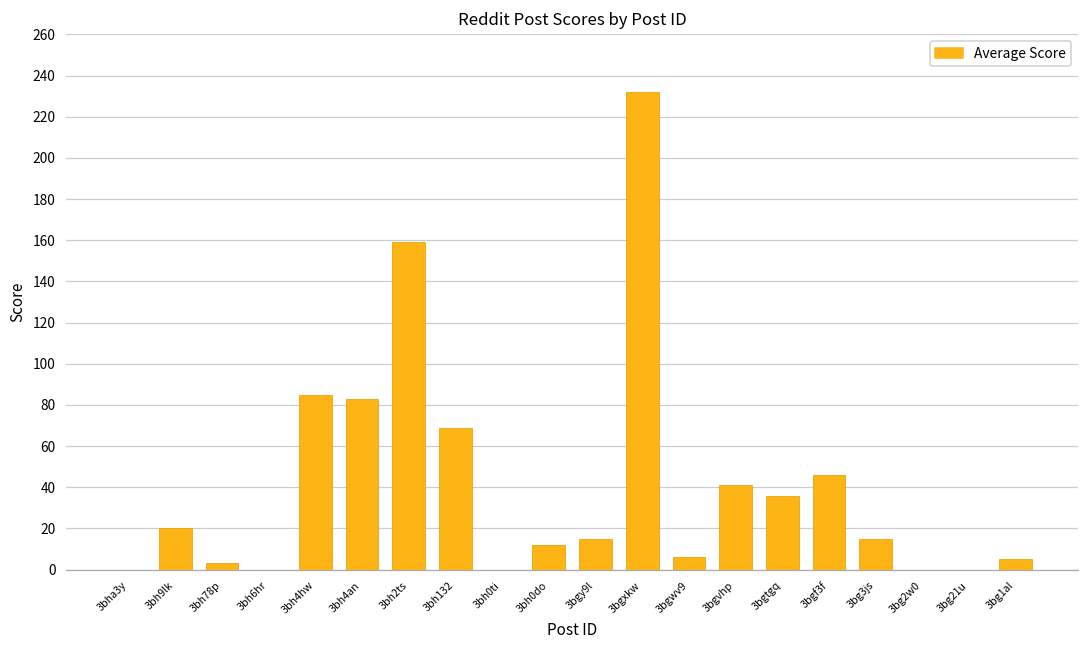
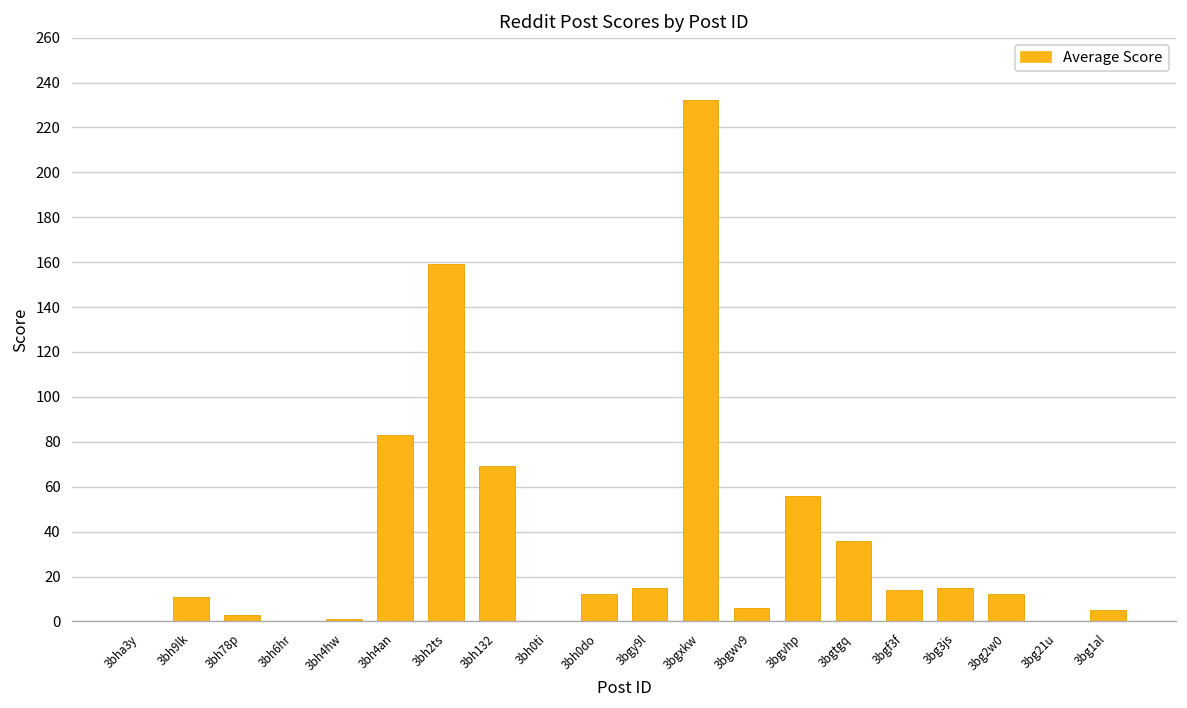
  {
    "3bha3y": 0,
-   "3bh9lk": 20,
+   "3bh9lk": 11,
    "3bh78p": 3,
    "3bh6hr": 0,
-   "3bh4hw": 85,
+   "3bh4hw": 1,
    "3bh4an": 83,
    "3bh2ts": 159,
    "3bh132": 69,
    "3bh0ti": 0,
    "3bh0do": 12,
    "3bgy9l": 15,
    "3bgxkw": 232,
    "3bgwv9": 6,
-   "3bgvhp": 41,
+   "3bgvhp": 56,
    "3bgtgq": 36,
-   "3bgf3f": 46,
+   "3bgf3f": 14,
    "3bg3js": 15,
-   "3bg2w0": 0,
+   "3bg2w0": 12,
    "3bg21u": 0,
    "3bg1al": 5
  }
